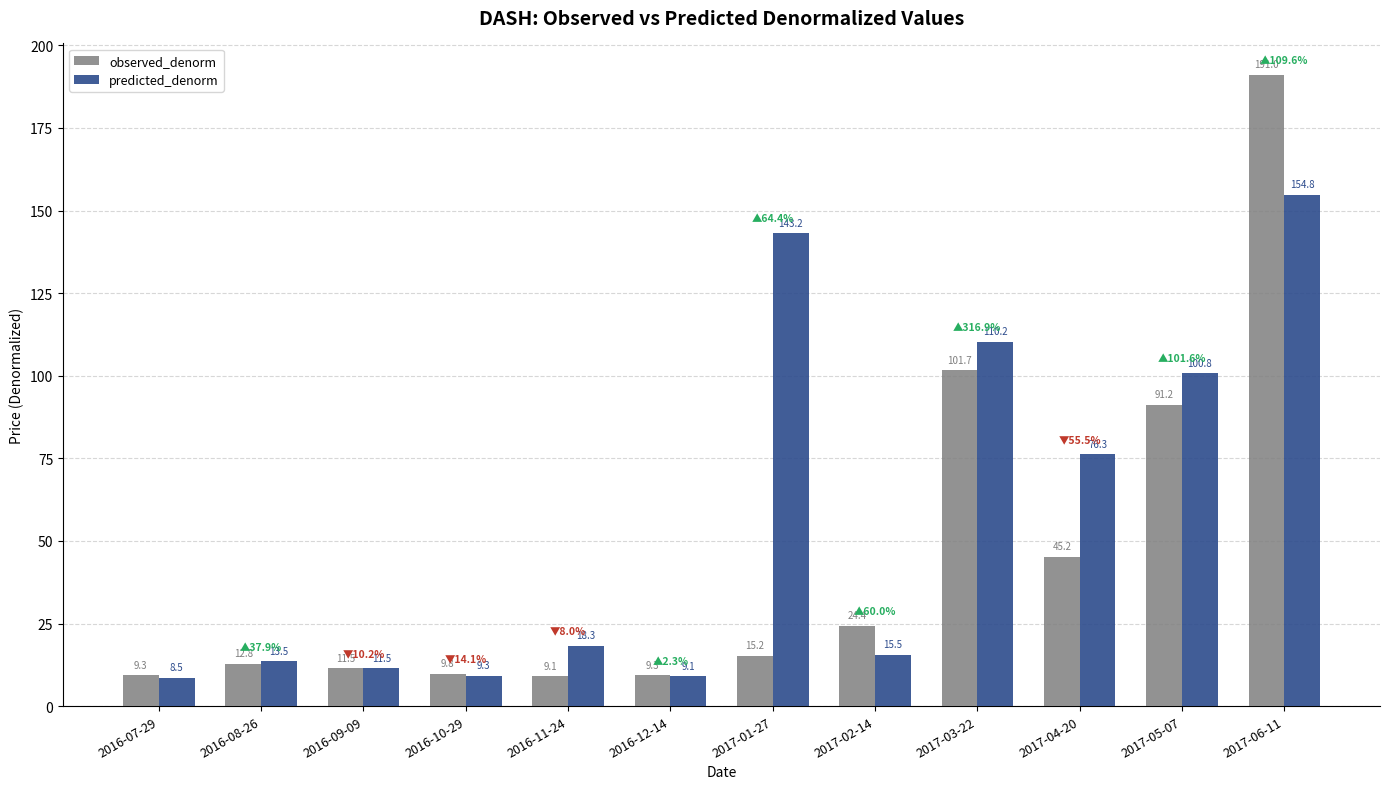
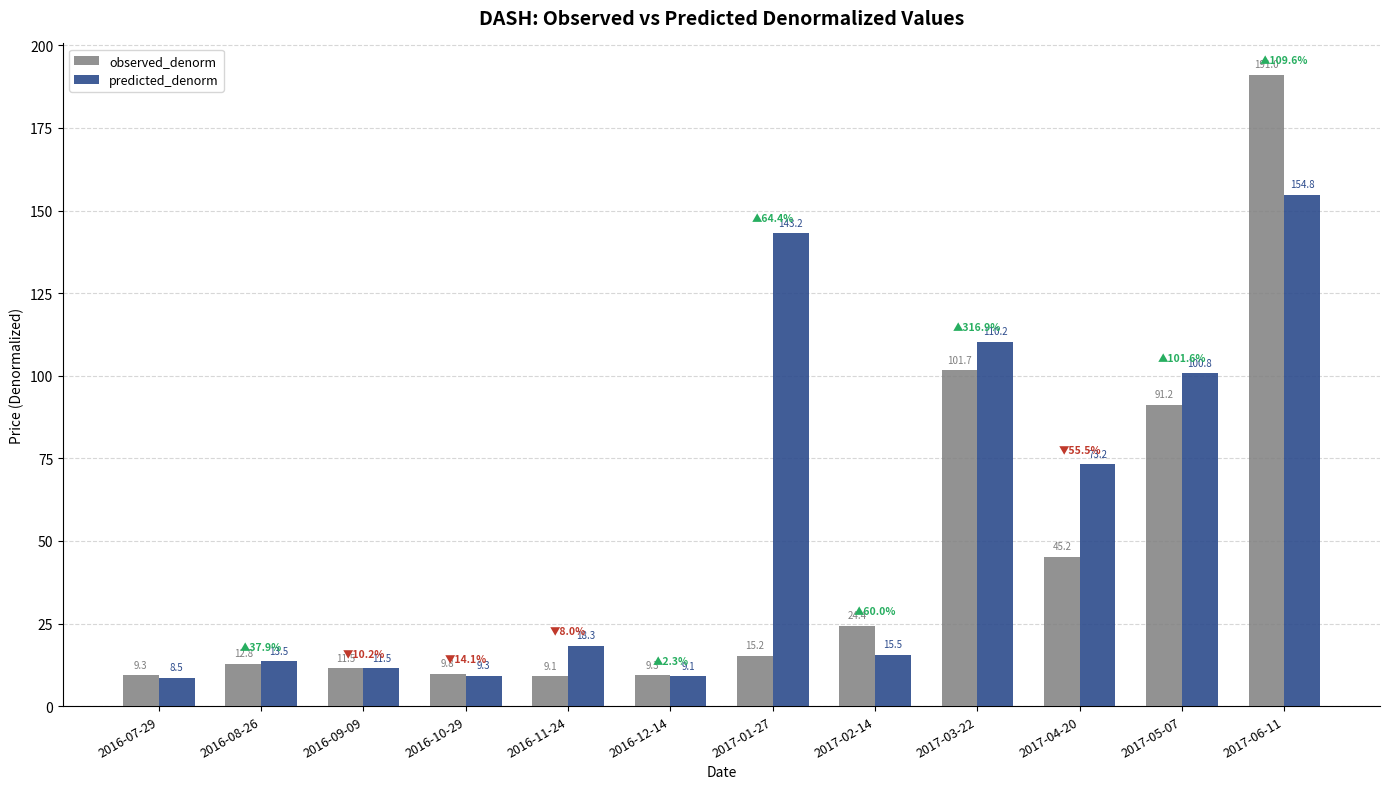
  {
    "observed_denorm": {
      "2016-07-29": 9.3,
      "2016-11-24": 9.1,
      "2017-01-27": 15.2,
      "2017-03-22": 101.7,
      "2017-04-20": 45.2,
      "2017-05-07": 91.2
    },
    "predicted_denorm": {
      "2016-07-29": 8.5,
      "2017-02-14": 15.5,
-     "2017-04-20": 76.3,
+     "2017-04-20": 73.2,
      "2017-06-11": 154.8
    }
  }
